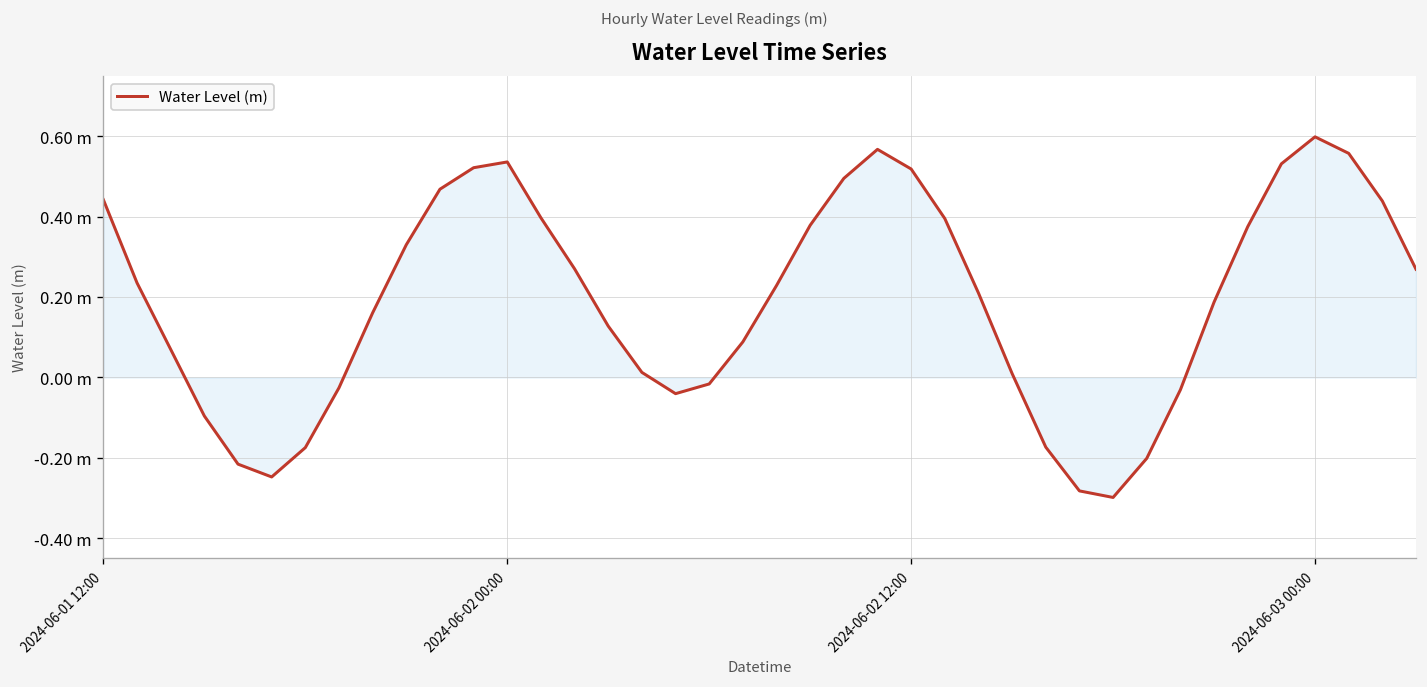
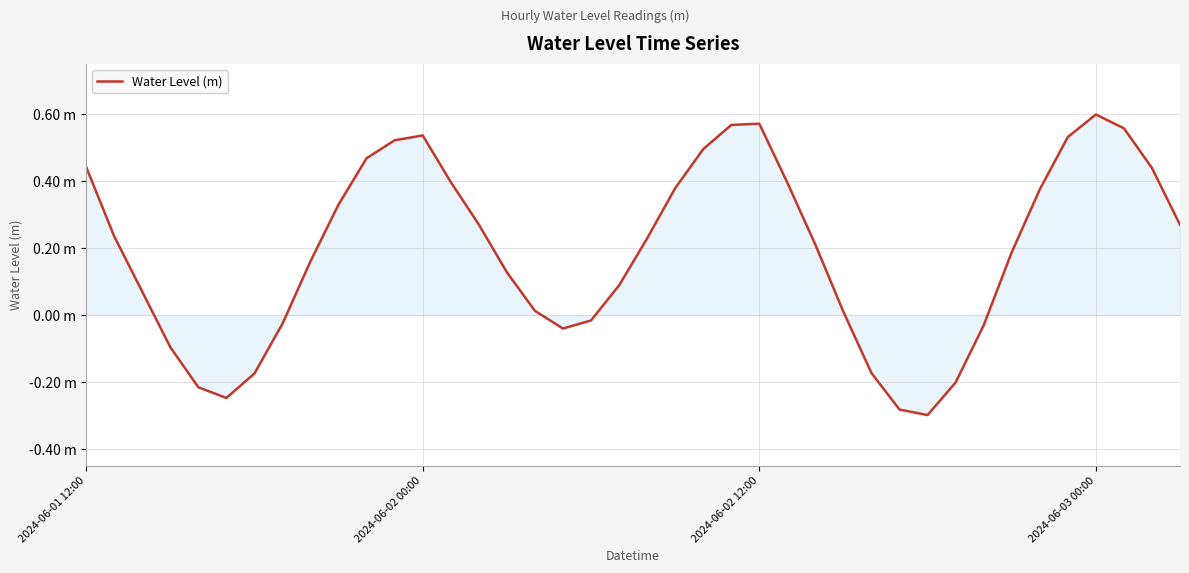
  {
    "Water Level (m)": {
-     "2024-06-02 12:00": "0.52 m"
+     "2024-06-02 12:00": "0.57 m"
    }
  }
